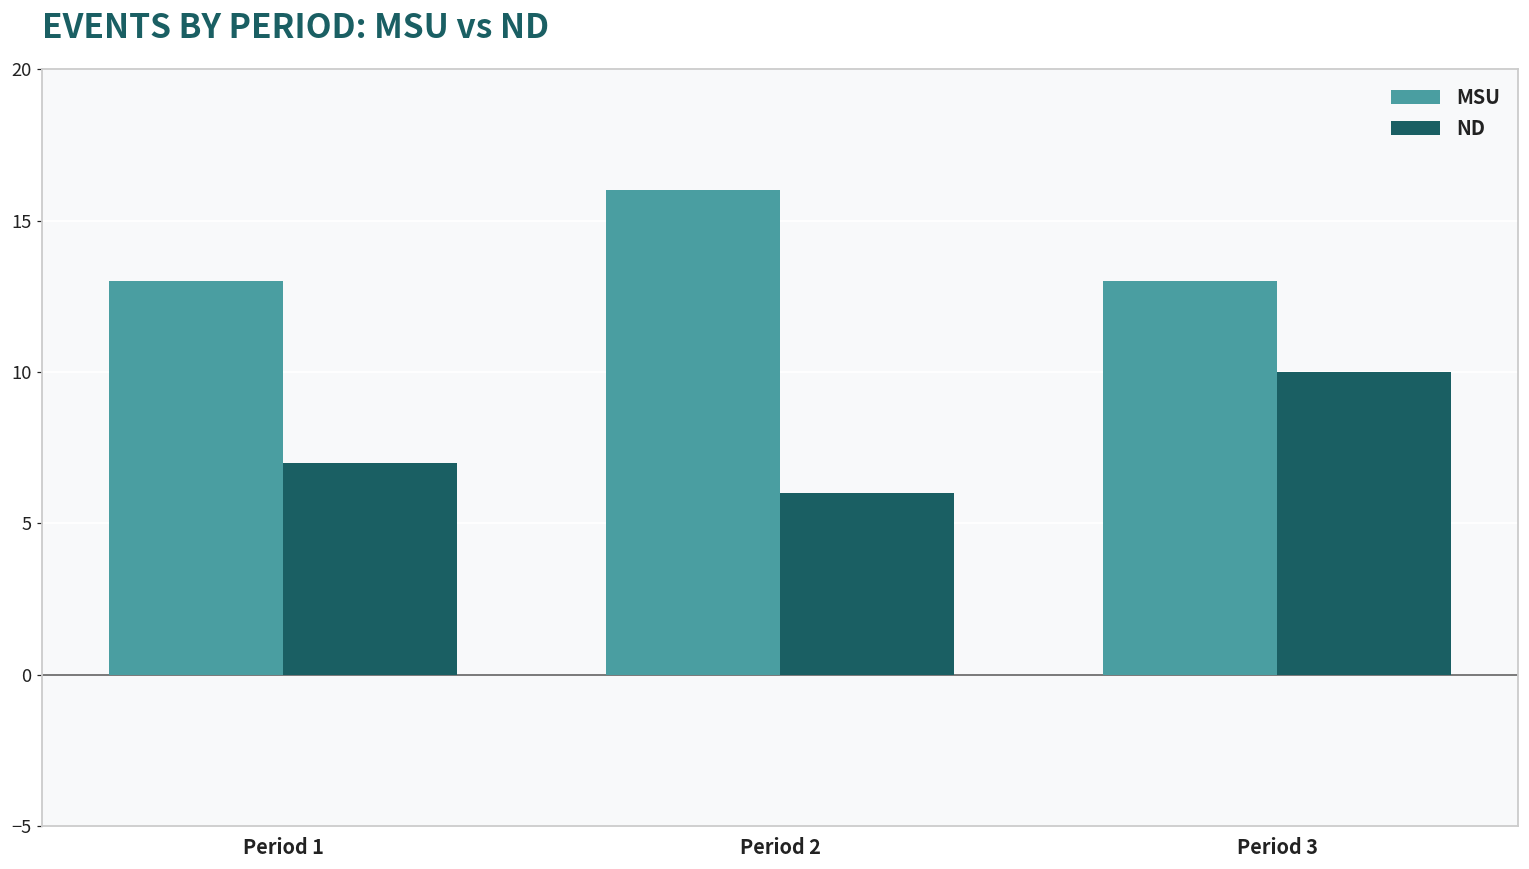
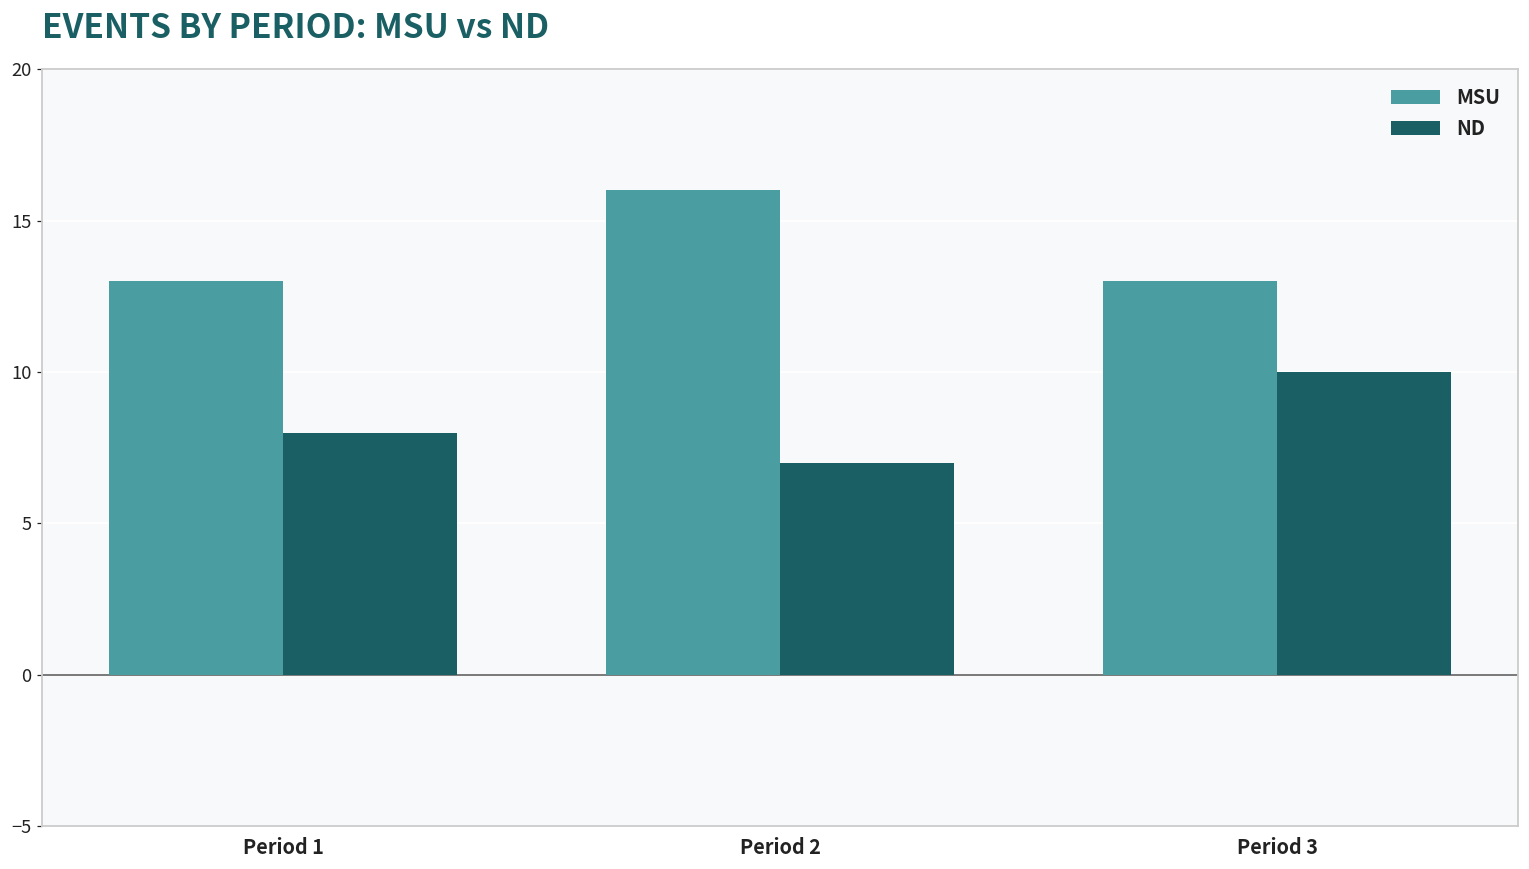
  {
    "MSU": {
      "Period 1": 13,
      "Period 2": 16,
      "Period 3": 13
    },
    "ND": {
-     "Period 1": 7,
-     "Period 2": 6,
+     "Period 1": 8,
+     "Period 2": 7,
      "Period 3": 10
    }
  }
